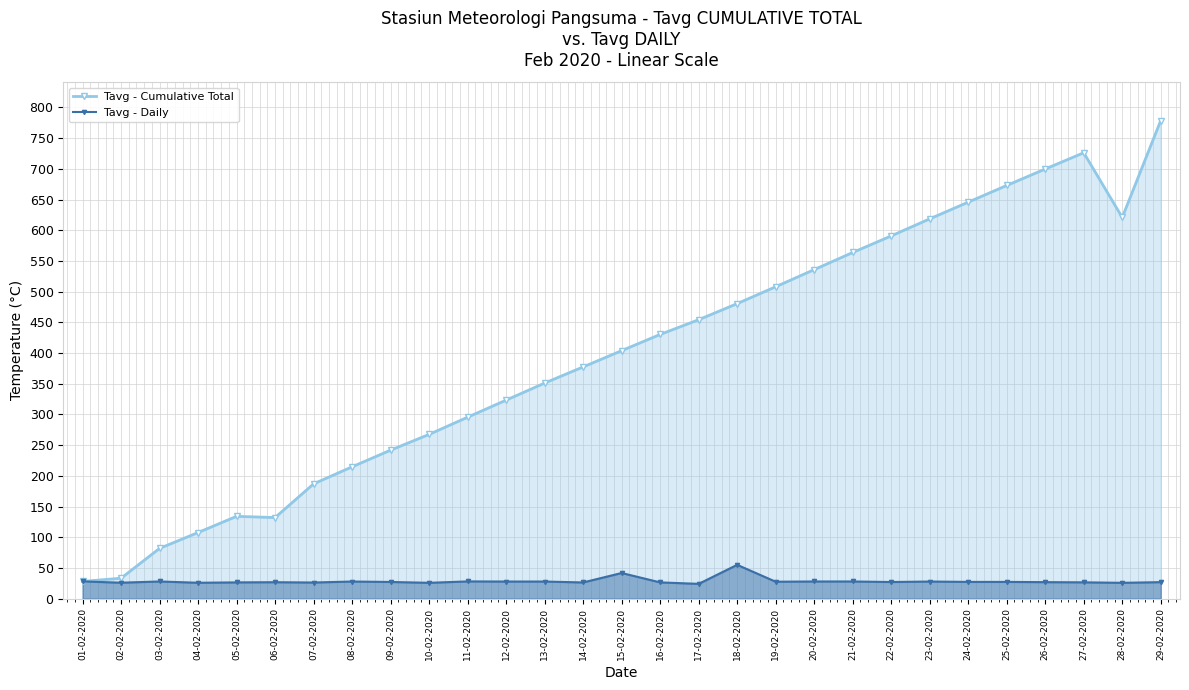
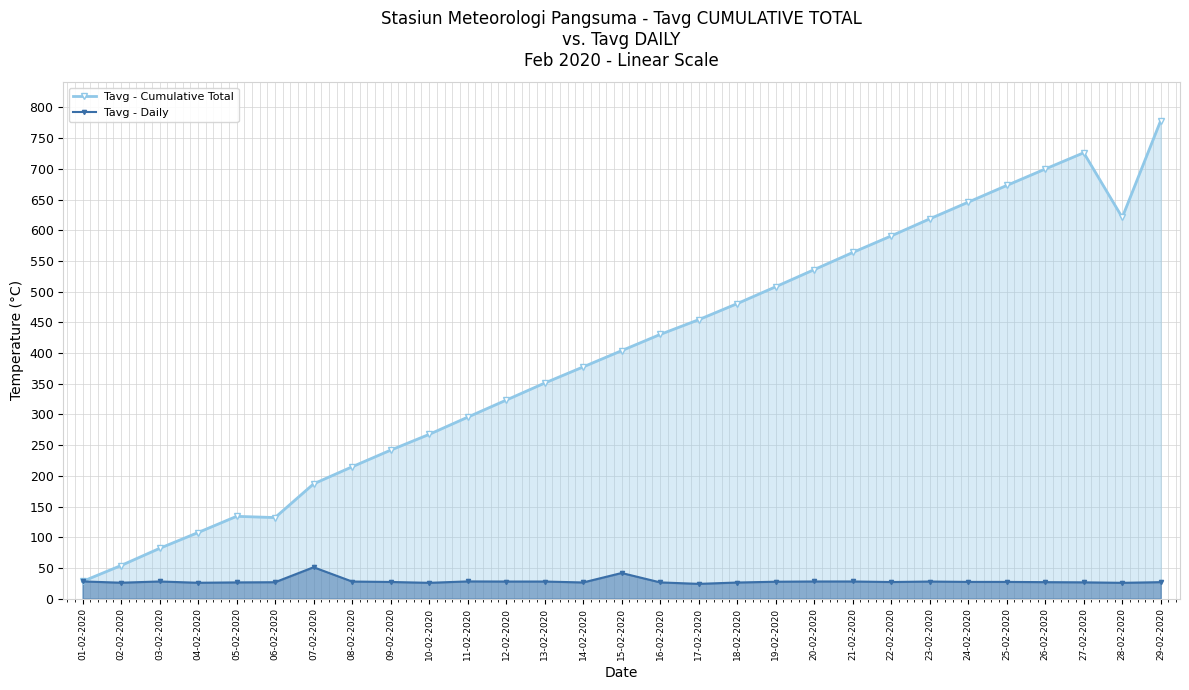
  {
    "Tavg - Cumulative Total": {
-     "02-02-2020": 30,
+     "02-02-2020": 50,
      "03-02-2020": 80,
      "04-02-2020": 110,
      "05-02-2020": 130,
      "06-02-2020": 130,
      "07-02-2020": 190,
      "08-02-2020": 210,
      "09-02-2020": 240,
      "10-02-2020": 270,
      "11-02-2020": 300,
      "12-02-2020": 320,
      "13-02-2020": 350,
      "14-02-2020": 380,
      "15-02-2020": 400,
      "16-02-2020": 430,
      "17-02-2020": 450,
      "18-02-2020": 480,
      "19-02-2020": 510,
      "20-02-2020": 540,
      "21-02-2020": 560,
      "22-02-2020": 590,
      "23-02-2020": 620,
      "24-02-2020": 650,
      "25-02-2020": 670,
      "26-02-2020": 700,
      "27-02-2020": 730,
      "28-02-2020": 620,
      "29-02-2020": 780
    },
    "Tavg - Daily": {
      "02-02-2020": 30,
      "03-02-2020": 30,
      "04-02-2020": 30,
      "05-02-2020": 30,
      "06-02-2020": 30,
-     "07-02-2020": 30,
+     "07-02-2020": 50,
      "08-02-2020": 30,
      "09-02-2020": 30,
      "10-02-2020": 30,
      "11-02-2020": 30,
      "12-02-2020": 30,
      "13-02-2020": 30,
      "14-02-2020": 30,
      "15-02-2020": 40,
      "16-02-2020": 30,
      "17-02-2020": 20,
-     "18-02-2020": 60,
+     "18-02-2020": 30,
      "19-02-2020": 30,
      "20-02-2020": 30,
      "21-02-2020": 30,
      "22-02-2020": 30,
      "23-02-2020": 30,
      "24-02-2020": 30,
      "25-02-2020": 30,
      "26-02-2020": 30,
      "27-02-2020": 30,
      "28-02-2020": 30,
      "29-02-2020": 30
    }
  }
